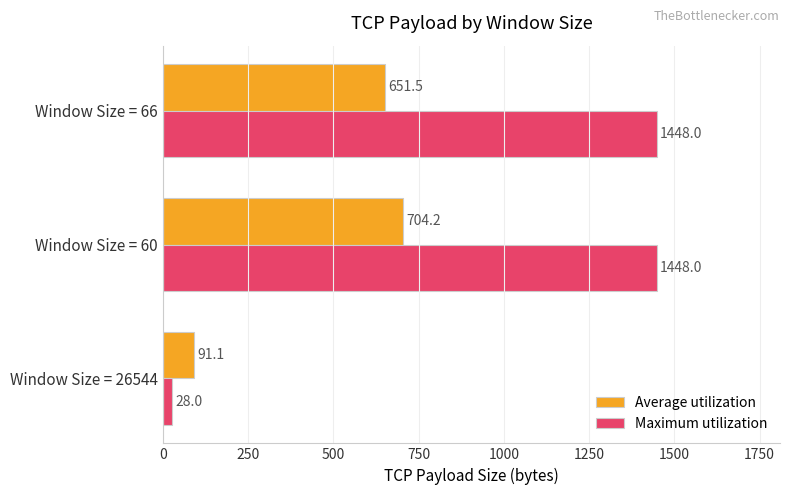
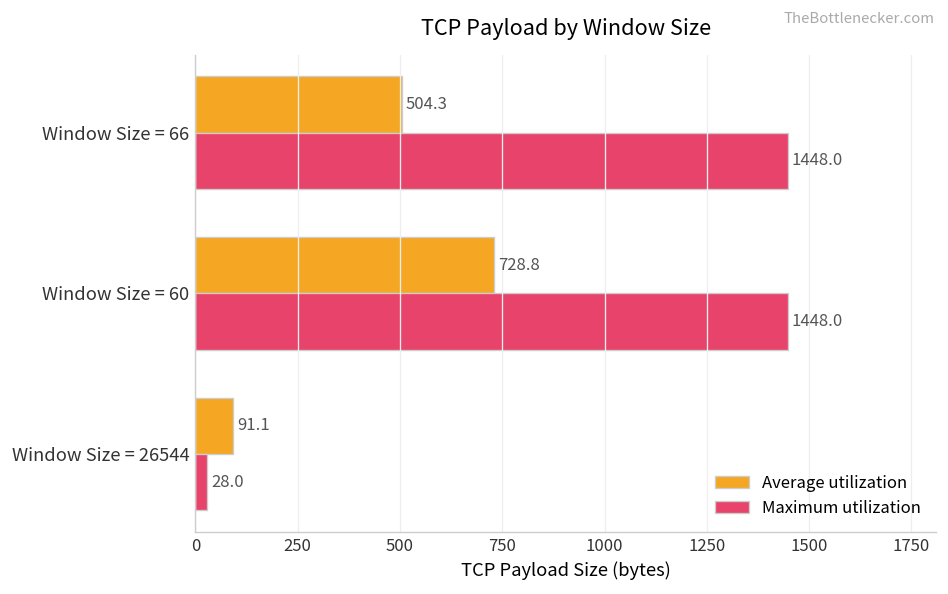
  {
    "Average utilization": {
-     "Window Size = 66": 651.5,
-     "Window Size = 60": 704.2,
+     "Window Size = 66": 504.3,
+     "Window Size = 60": 728.8,
      "Window Size = 26544": 91.1
    },
    "Maximum utilization": {
      "Window Size = 66": 1448.0,
      "Window Size = 60": 1448.0,
      "Window Size = 26544": 28.0
    }
  }
